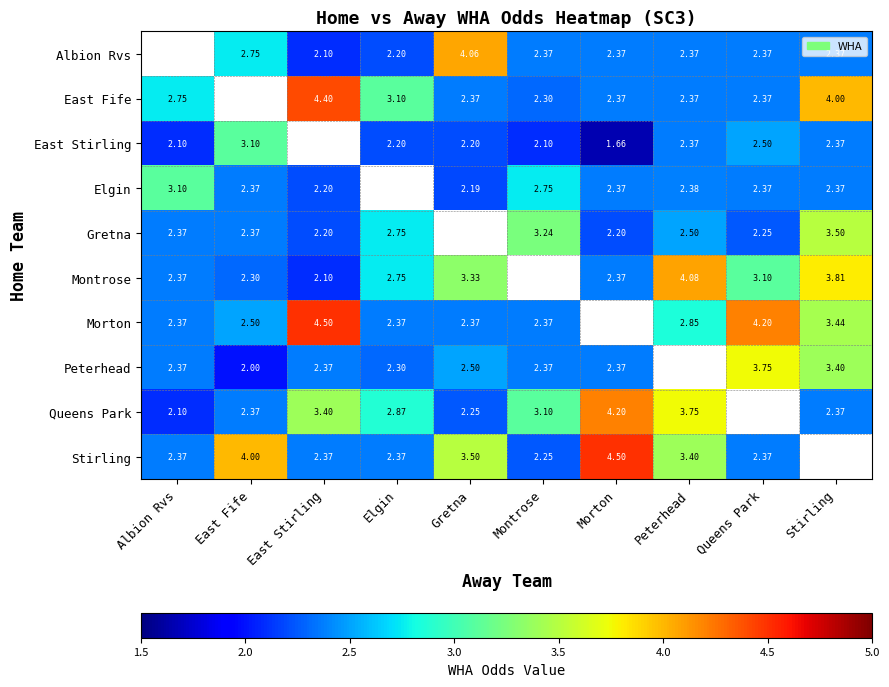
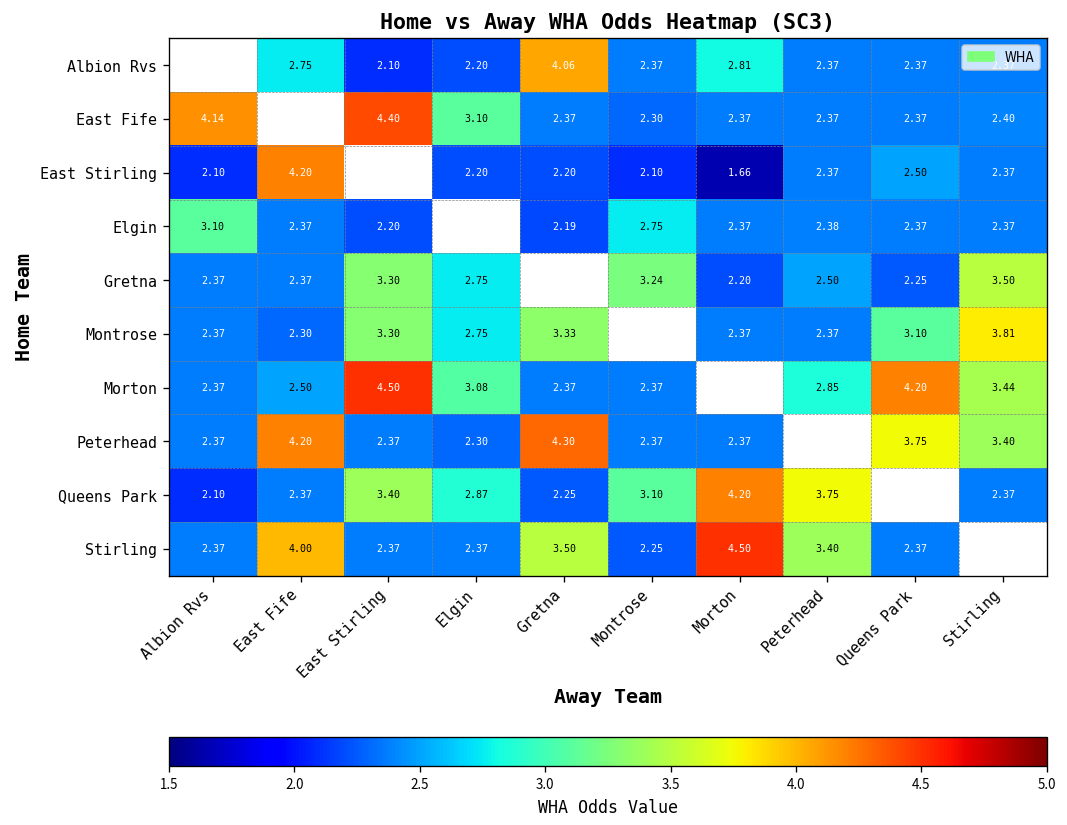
  {
    "Albion Rvs": {
      "East Fife": 2.75,
      "East Stirling": 2.10,
      "Elgin": 2.20,
      "Gretna": 4.06,
      "Montrose": 2.37,
-     "Morton": 2.37,
+     "Morton": 2.81,
      "Peterhead": 2.37,
      "Queens Park": 2.37
    },
    "East Fife": {
-     "Albion Rvs": 2.75,
+     "Albion Rvs": 4.14,
      "East Stirling": 4.40,
      "Elgin": 3.10,
      "Gretna": 2.37,
      "Montrose": 2.30,
      "Morton": 2.37,
      "Peterhead": 2.37,
      "Queens Park": 2.37,
-     "Stirling": 4.00
+     "Stirling": 2.40
    },
    "East Stirling": {
      "Albion Rvs": 2.10,
-     "East Fife": 3.10,
+     "East Fife": 4.20,
      "Elgin": 2.20,
      "Gretna": 2.20,
      "Montrose": 2.10,
      "Morton": 1.66,
      "Peterhead": 2.37,
      "Queens Park": 2.50,
      "Stirling": 2.37
    },
    "Elgin": {
      "Albion Rvs": 3.10,
      "East Fife": 2.37,
      "East Stirling": 2.20,
      "Gretna": 2.19,
      "Montrose": 2.75,
      "Morton": 2.37,
      "Peterhead": 2.38,
      "Queens Park": 2.37,
      "Stirling": 2.37
    },
    "Gretna": {
      "Albion Rvs": 2.37,
      "East Fife": 2.37,
-     "East Stirling": 2.20,
+     "East Stirling": 3.30,
      "Elgin": 2.75,
      "Montrose": 3.24,
      "Morton": 2.20,
      "Peterhead": 2.50,
      "Queens Park": 2.25,
      "Stirling": 3.50
    },
    "Montrose": {
      "Albion Rvs": 2.37,
      "East Fife": 2.30,
-     "East Stirling": 2.10,
+     "East Stirling": 3.30,
      "Elgin": 2.75,
      "Gretna": 3.33,
      "Morton": 2.37,
-     "Peterhead": 4.08,
+     "Peterhead": 2.37,
      "Queens Park": 3.10,
      "Stirling": 3.81
    },
    "Morton": {
      "Albion Rvs": 2.37,
      "East Fife": 2.50,
      "East Stirling": 4.50,
-     "Elgin": 2.37,
+     "Elgin": 3.08,
      "Gretna": 2.37,
      "Montrose": 2.37,
      "Peterhead": 2.85,
      "Queens Park": 4.20,
      "Stirling": 3.44
    },
    "Peterhead": {
      "Albion Rvs": 2.37,
-     "East Fife": 2.00,
+     "East Fife": 4.20,
      "East Stirling": 2.37,
      "Elgin": 2.30,
-     "Gretna": 2.50,
+     "Gretna": 4.30,
      "Montrose": 2.37,
      "Morton": 2.37,
      "Queens Park": 3.75,
      "Stirling": 3.40
    },
    "Queens Park": {
      "Albion Rvs": 2.10,
      "East Fife": 2.37,
      "East Stirling": 3.40,
      "Elgin": 2.87,
      "Gretna": 2.25,
      "Montrose": 3.10,
      "Morton": 4.20,
      "Peterhead": 3.75,
      "Stirling": 2.37
    },
    "Stirling": {
      "Albion Rvs": 2.37,
      "East Fife": 4.00,
      "East Stirling": 2.37,
      "Elgin": 2.37,
      "Gretna": 3.50,
      "Montrose": 2.25,
      "Morton": 4.50,
      "Peterhead": 3.40,
      "Queens Park": 2.37
    }
  }
